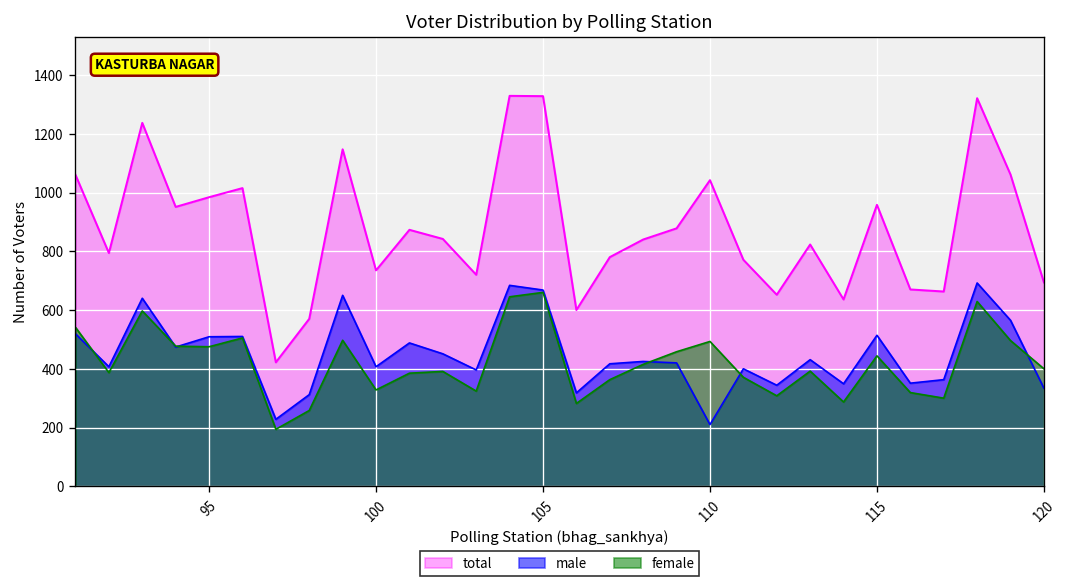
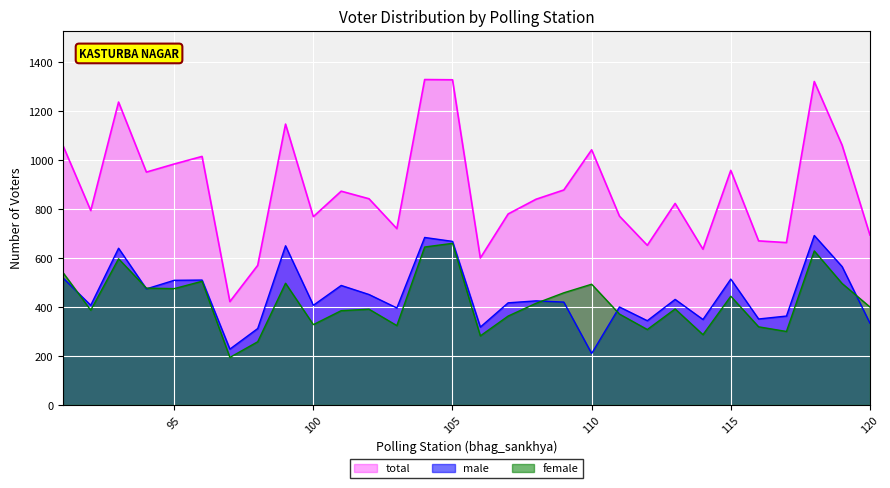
  {
    "total": {
      "95": 980,
-     "100": 740,
+     "100": 770,
      "105": 1330,
      "110": 1040,
      "115": 960,
      "120": 690
    },
    "male": {
      "95": 510,
      "100": 410,
      "110": 210,
      "115": 510,
      "120": 330
    },
    "female": {
      "95": 480,
      "100": 330,
      "110": 490,
      "115": 440,
      "120": 400
    }
  }
